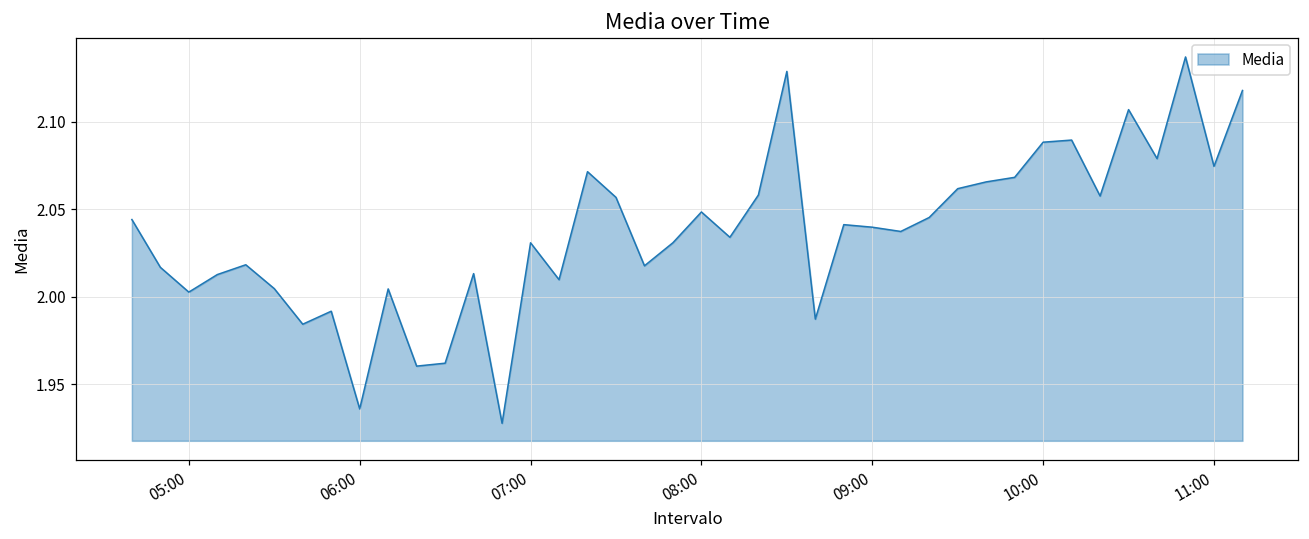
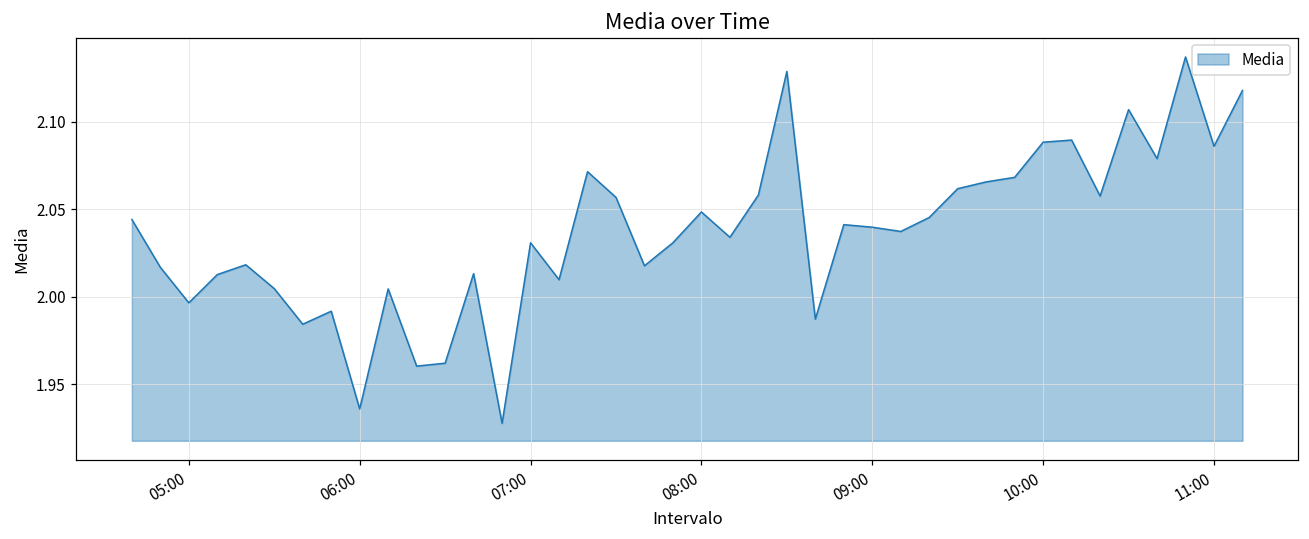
  {
-   "05:00": 2.003,
+   "05:00": 1.997,
    "06:00": 1.936,
    "07:00": 2.031,
    "08:00": 2.048,
    "09:00": 2.040,
    "10:00": 2.088,
-   "11:00": 2.075
+   "11:00": 2.086
  }
